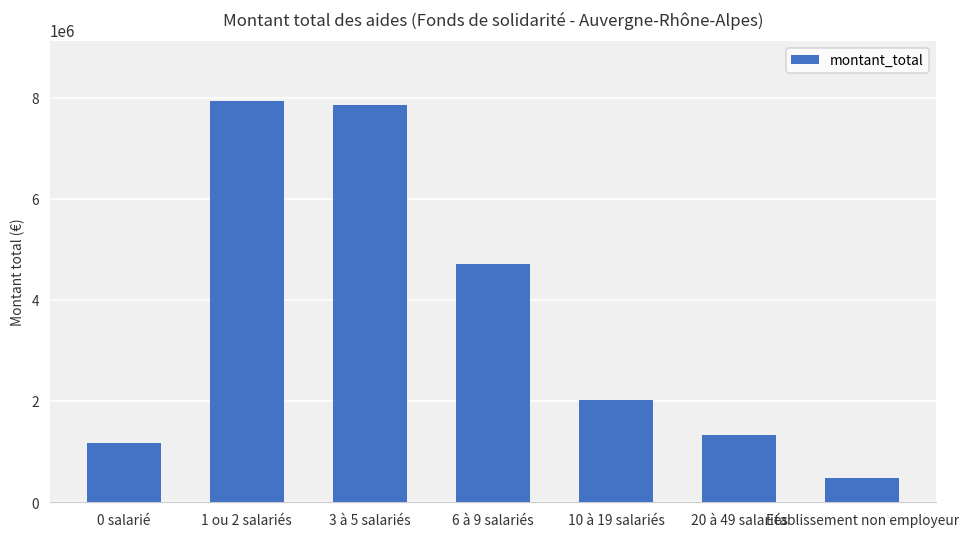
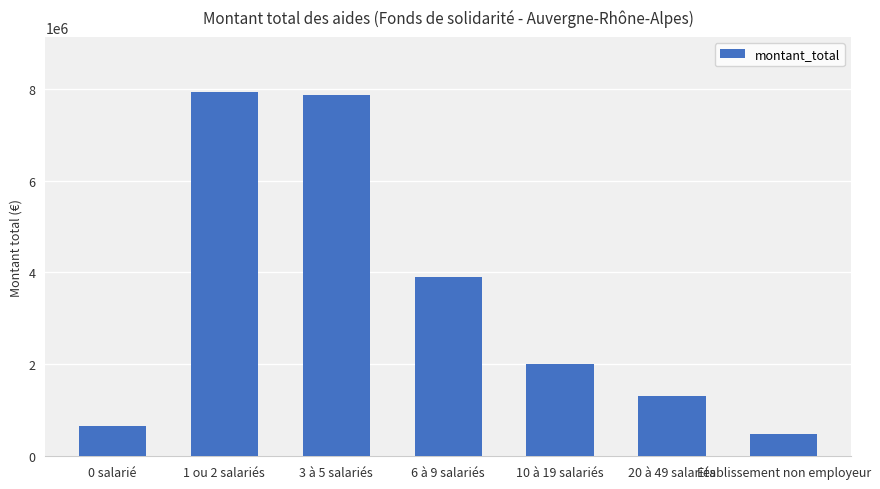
  {
-   "0 salarié": 1200000,
+   "0 salarié": 700000,
    "1 ou 2 salariés": 7900000,
    "3 à 5 salariés": 7900000,
-   "6 à 9 salariés": 4700000,
+   "6 à 9 salariés": 3900000,
    "10 à 19 salariés": 2000000,
    "Etablissement non employeur": 500000
  }
